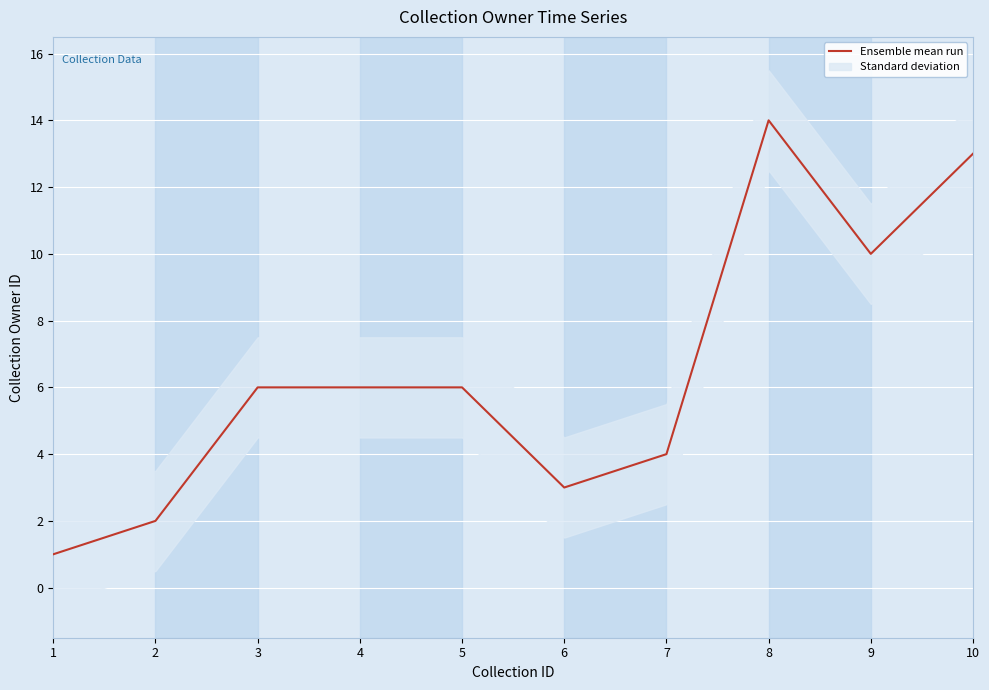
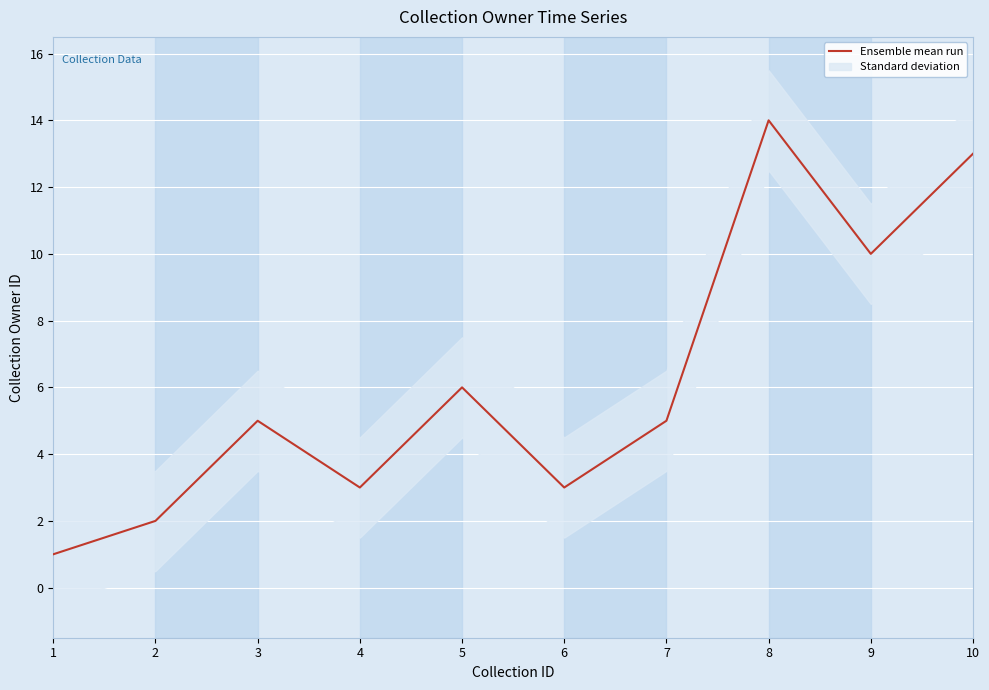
  {
    "Ensemble mean run": {
      "1": 1,
      "2": 2,
-     "3": 6,
-     "4": 6,
+     "3": 5,
+     "4": 3,
      "5": 6,
      "6": 3,
-     "7": 4,
+     "7": 5,
      "8": 14,
      "9": 10,
      "10": 13
    }
  }
